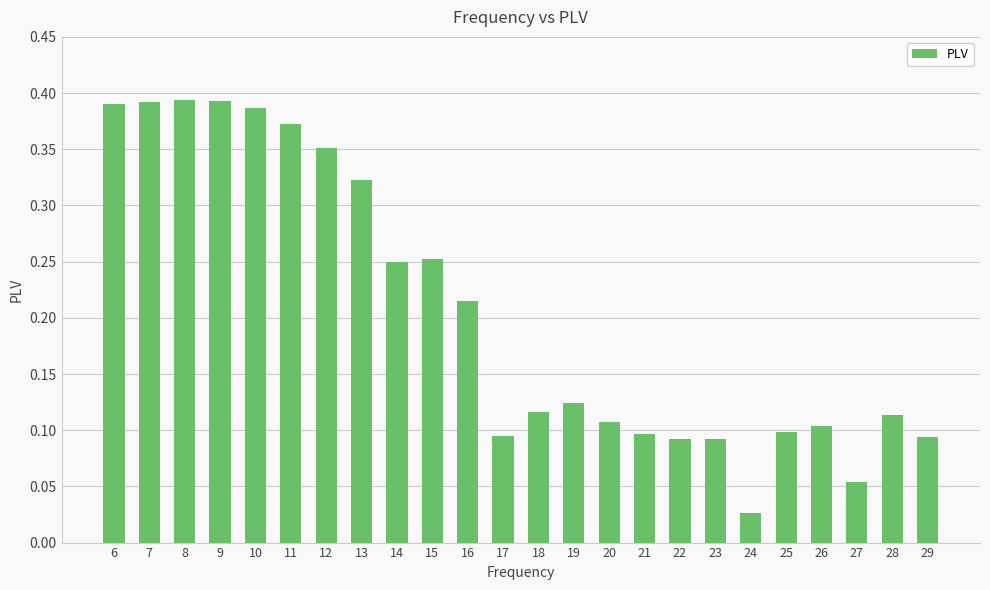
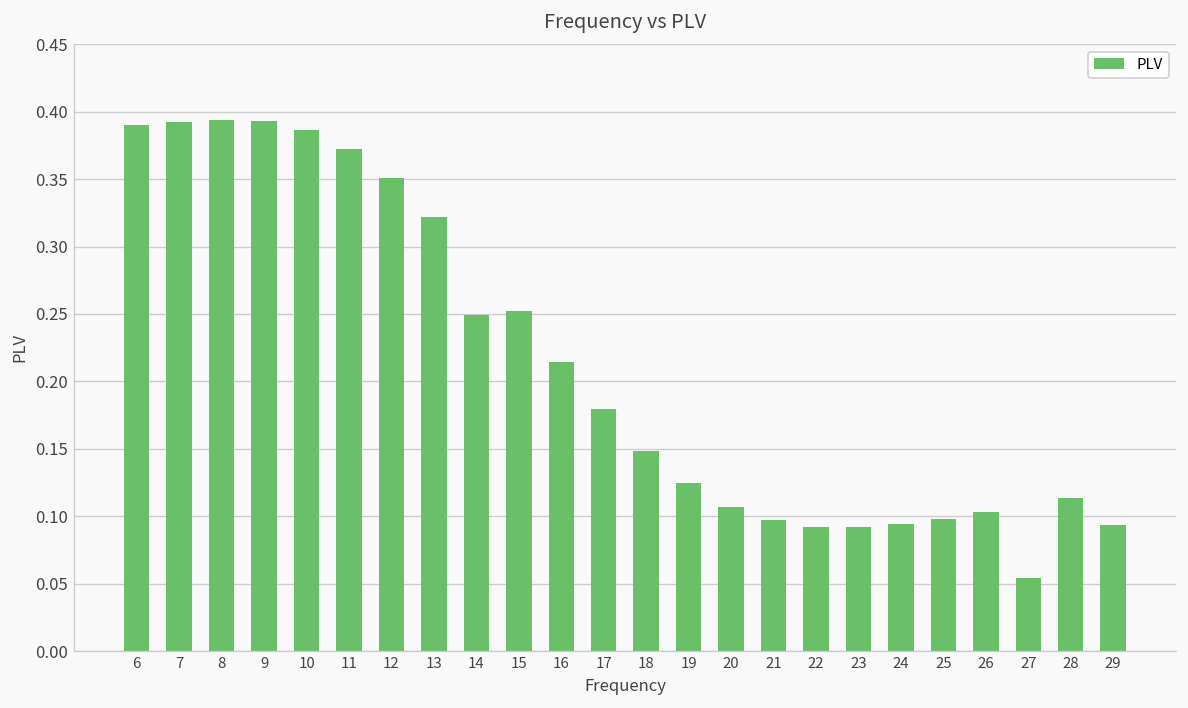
  {
    "6": 0.390,
    "7": 0.392,
    "8": 0.394,
    "9": 0.393,
    "10": 0.386,
    "11": 0.372,
    "12": 0.351,
    "13": 0.322,
    "14": 0.249,
    "15": 0.252,
    "16": 0.215,
-   "17": 0.094,
-   "18": 0.116,
+   "17": 0.179,
+   "18": 0.149,
    "19": 0.124,
    "20": 0.107,
    "21": 0.097,
    "22": 0.092,
    "23": 0.092,
-   "24": 0.026,
+   "24": 0.094,
    "25": 0.098,
    "26": 0.103,
    "27": 0.054,
    "28": 0.114,
    "29": 0.094
  }
